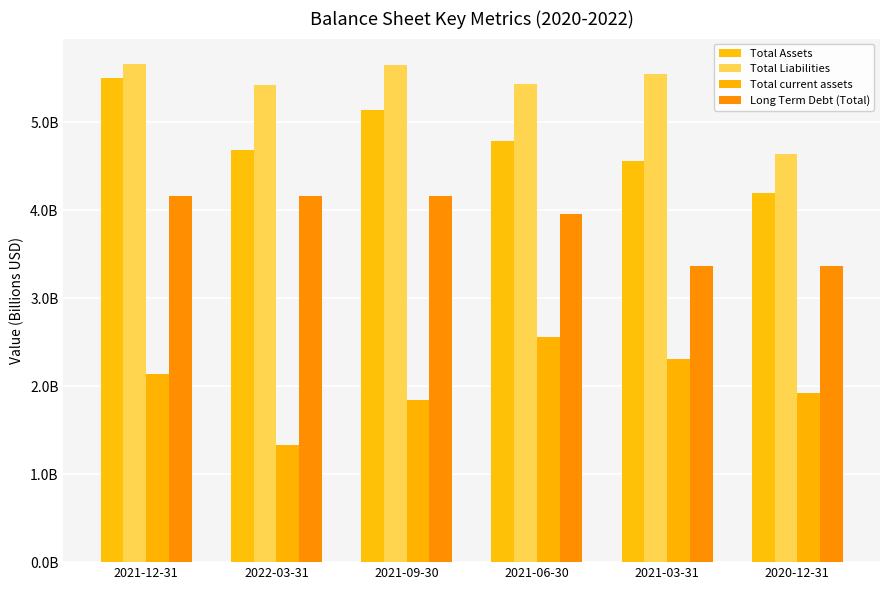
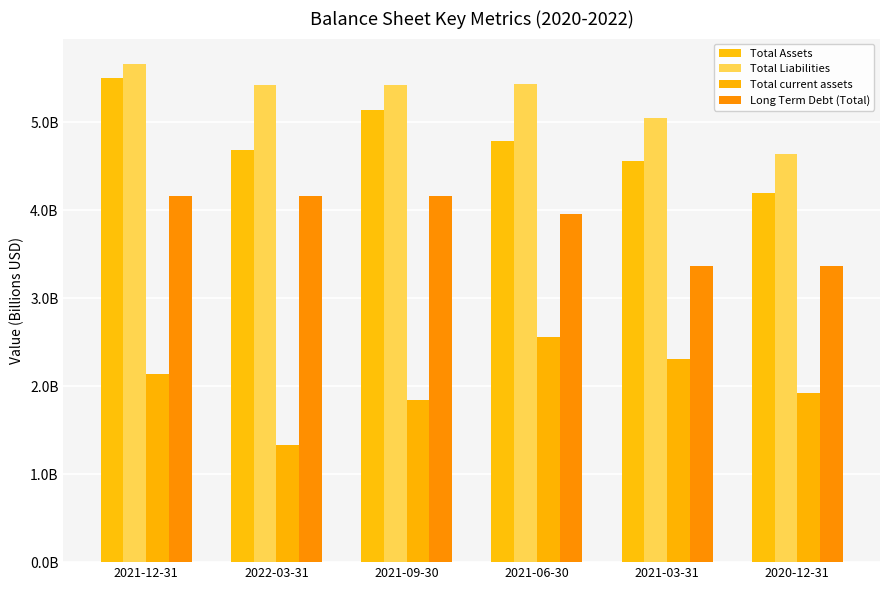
  {
    "Total Liabilities": {
      "2021-12-31": 5700000000,
      "2022-03-31": 5400000000,
-     "2021-09-30": 5600000000,
+     "2021-09-30": 5400000000,
      "2021-06-30": 5400000000,
-     "2021-03-31": 5600000000,
+     "2021-03-31": 5000000000,
      "2020-12-31": 4600000000
    }
  }
